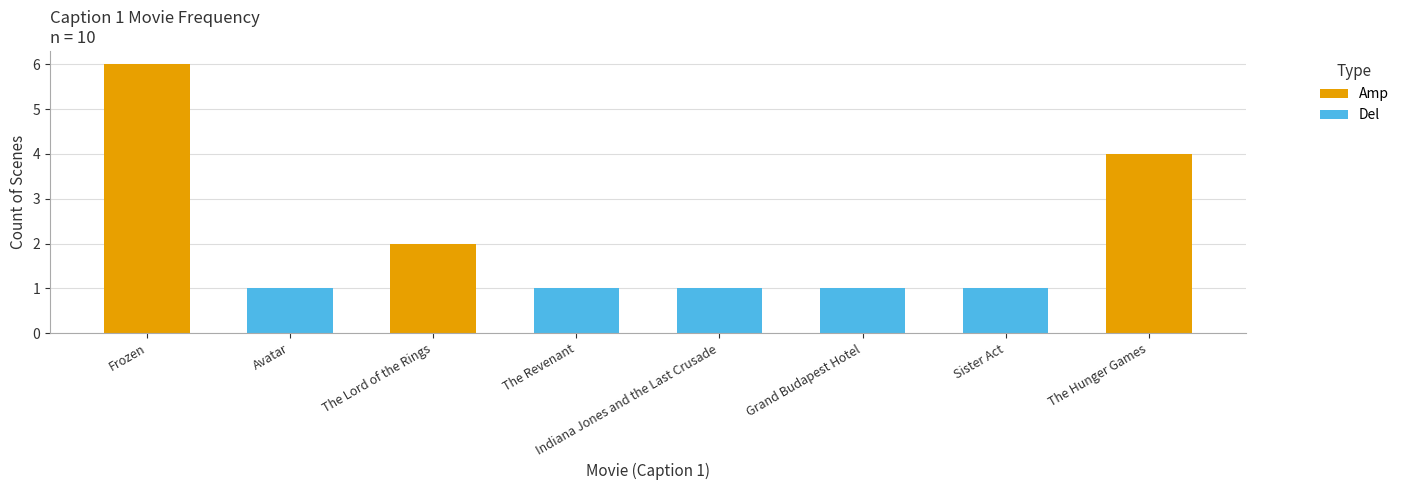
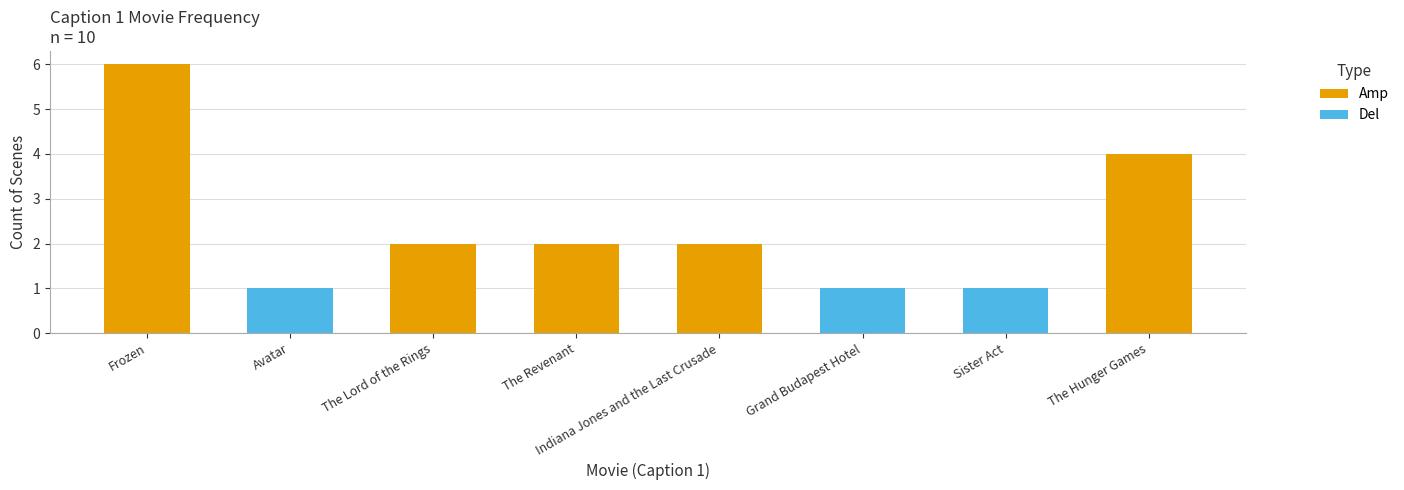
  {
    "Frozen": 6,
    "Avatar": 1,
    "The Lord of the Rings": 2,
-   "The Revenant": 1,
-   "Indiana Jones and the Last Crusade": 1,
+   "The Revenant": 2,
+   "Indiana Jones and the Last Crusade": 2,
    "Grand Budapest Hotel": 1,
    "Sister Act": 1,
    "The Hunger Games": 4
  }
